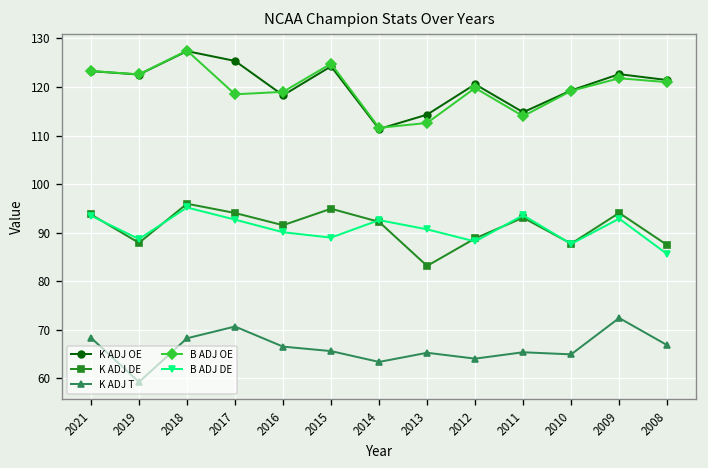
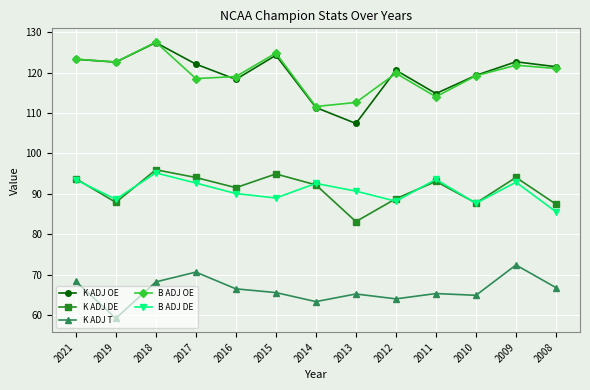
  {
    "K ADJ OE": {
-     "2017": 125,
+     "2017": 122,
      "2016": 118,
-     "2013": 114,
+     "2013": 107,
      "2012": 121,
      "2011": 115,
      "2009": 123
    },
    "B ADJ OE": {
      "2017": 119,
      "2016": 119,
      "2013": 113,
      "2012": 120,
      "2011": 114,
      "2009": 122
    },
    "B ADJ DE": {
      "2019": 89,
      "2018": 95,
      "2017": 93,
      "2016": 90,
      "2015": 89,
      "2013": 91,
      "2009": 93,
      "2008": 86
    }
  }
